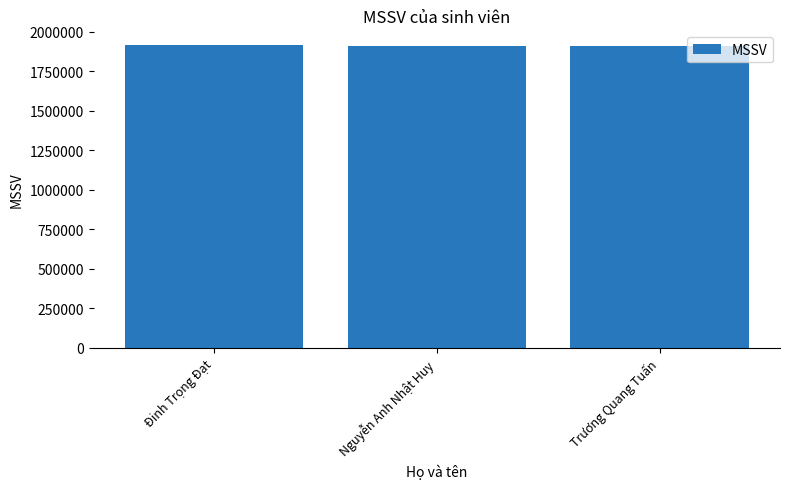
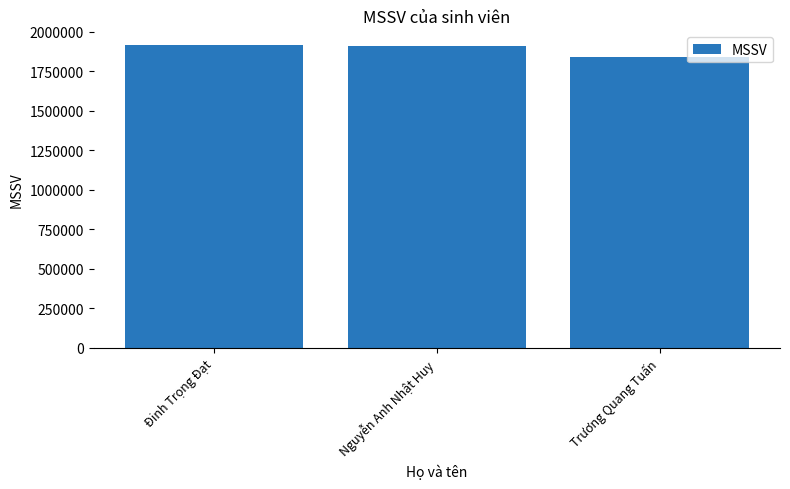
  {
    "Đinh Trọng Đạt": 1910000,
    "Nguyễn Anh Nhật Huy": 1910000,
-   "Trương Quang Tuấn": 1910000
+   "Trương Quang Tuấn": 1840000
  }
